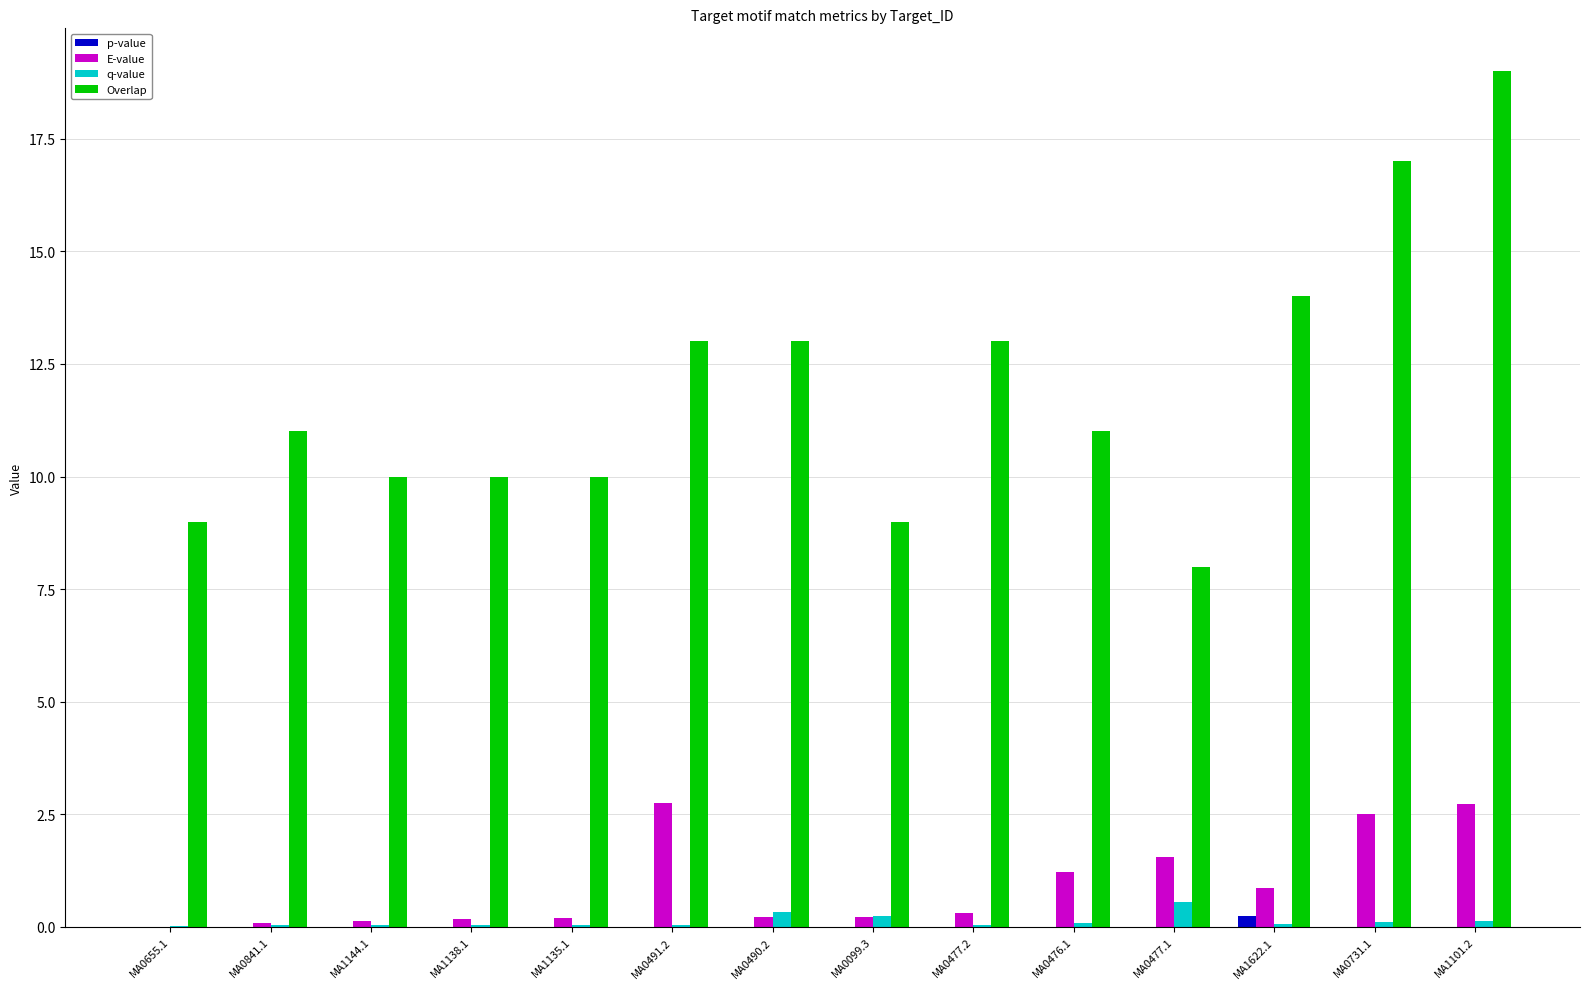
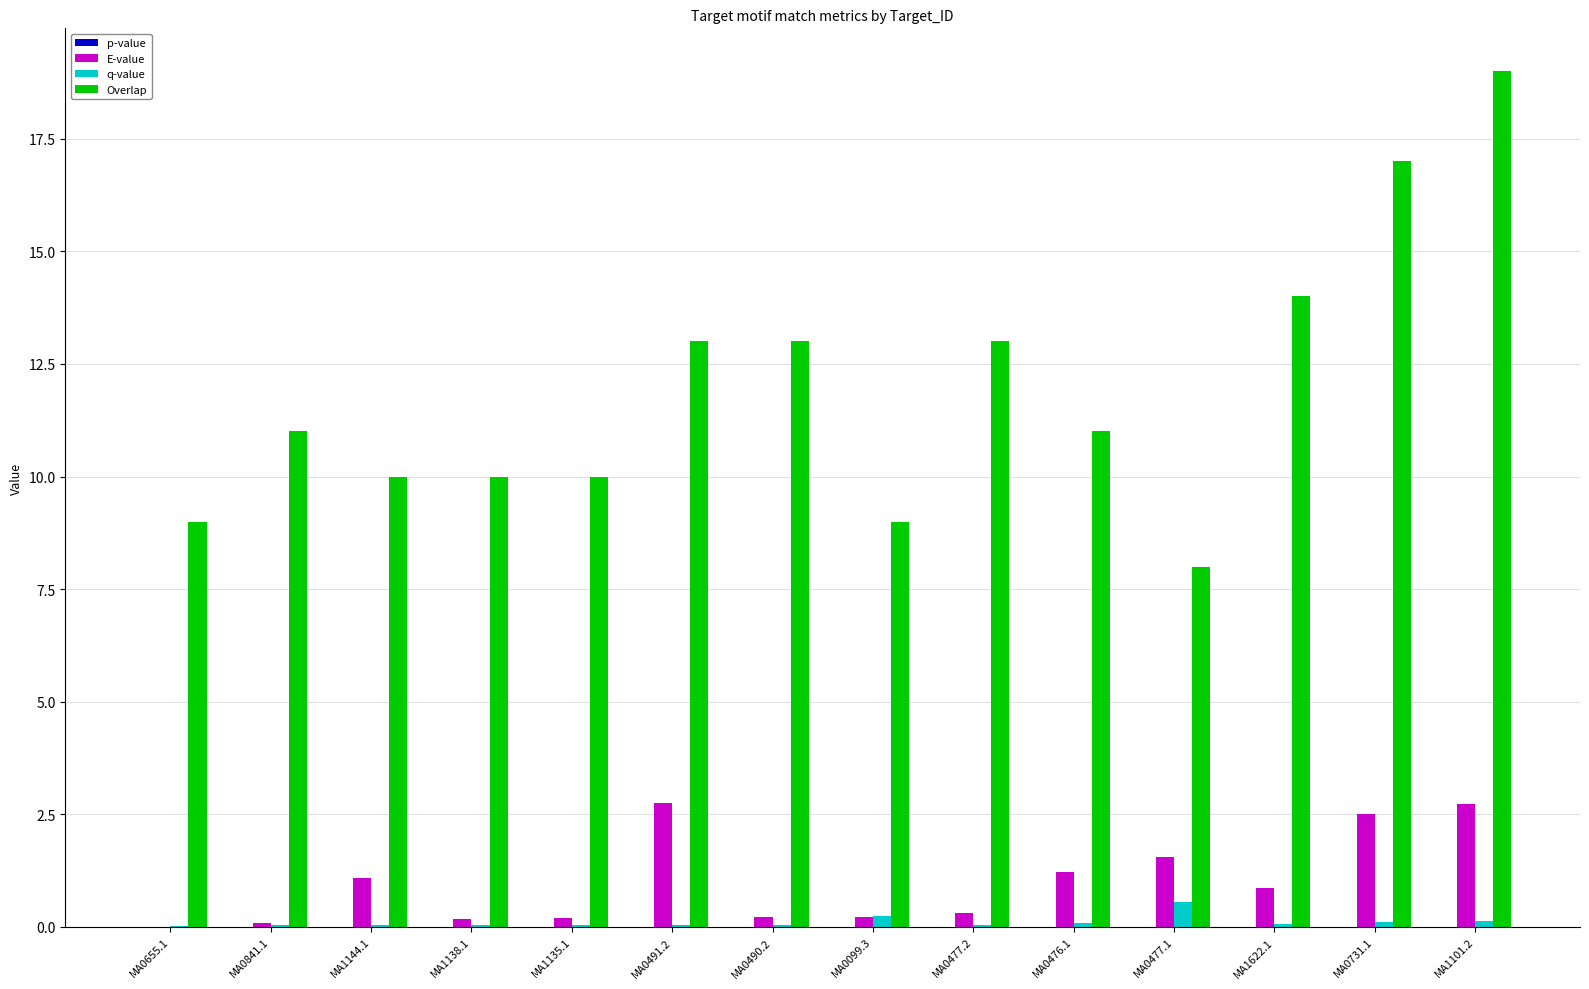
  {
    "p-value": {
-     "MA1622.1": 0.2
+     "MA1622.1": 0.0
    },
    "E-value": {
      "MA0841.1": 0.1,
-     "MA1144.1": 0.1,
+     "MA1144.1": 1.1,
      "MA1138.1": 0.2,
      "MA1135.1": 0.2,
      "MA0491.2": 2.8,
      "MA0490.2": 0.2,
      "MA0099.3": 0.2,
      "MA0477.2": 0.3,
      "MA0476.1": 1.2,
      "MA0477.1": 1.6,
      "MA1622.1": 0.9,
      "MA0731.1": 2.5,
      "MA1101.2": 2.7
    },
    "q-value": {
-     "MA0490.2": 0.3,
+     "MA0490.2": 0.0,
      "MA0099.3": 0.2,
      "MA0476.1": 0.1,
      "MA0477.1": 0.6,
      "MA1622.1": 0.1,
      "MA0731.1": 0.1,
      "MA1101.2": 0.1
    },
    "Overlap": {
      "MA0655.1": 9.0,
      "MA0841.1": 11.0,
      "MA1144.1": 10.0,
      "MA1138.1": 10.0,
      "MA1135.1": 10.0,
      "MA0491.2": 13.0,
      "MA0490.2": 13.0,
      "MA0099.3": 9.0,
      "MA0477.2": 13.0,
      "MA0476.1": 11.0,
      "MA0477.1": 8.0,
      "MA1622.1": 14.0,
      "MA0731.1": 17.0,
      "MA1101.2": 19.0
    }
  }
